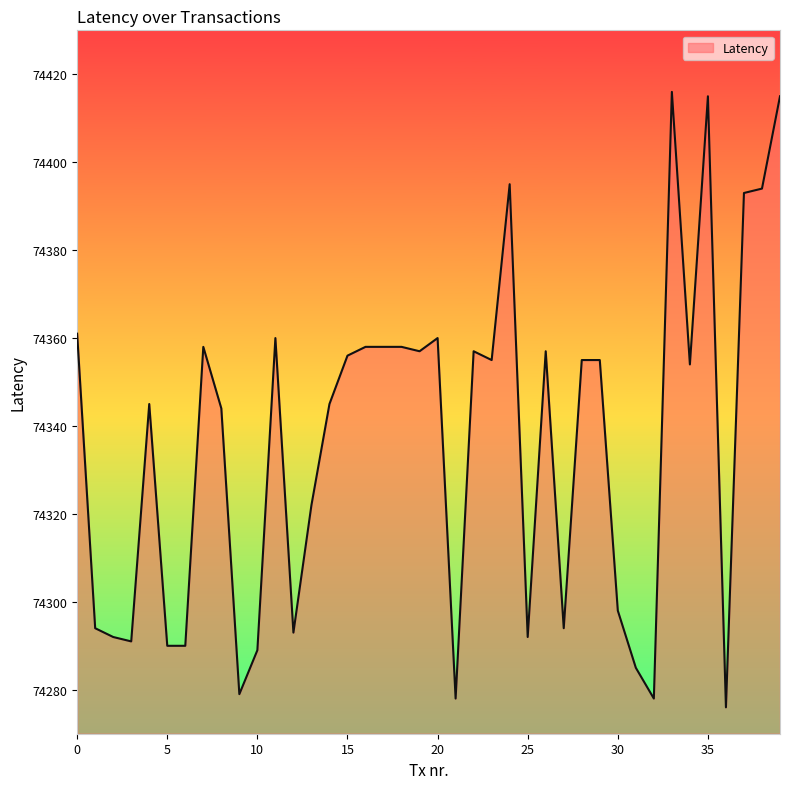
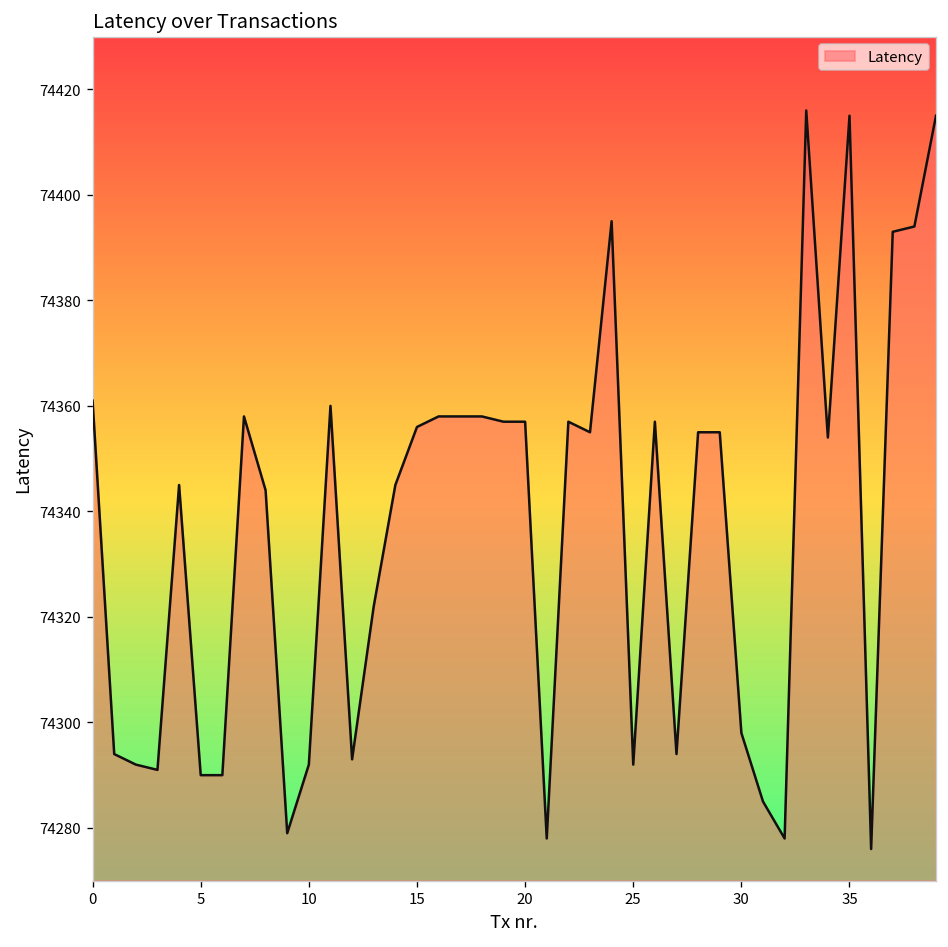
  {
    "0": 74361,
    "5": 74290,
-   "10": 74289,
+   "10": 74292,
    "15": 74356,
-   "20": 74360,
+   "20": 74357,
    "25": 74292,
    "30": 74298,
    "35": 74415
  }
